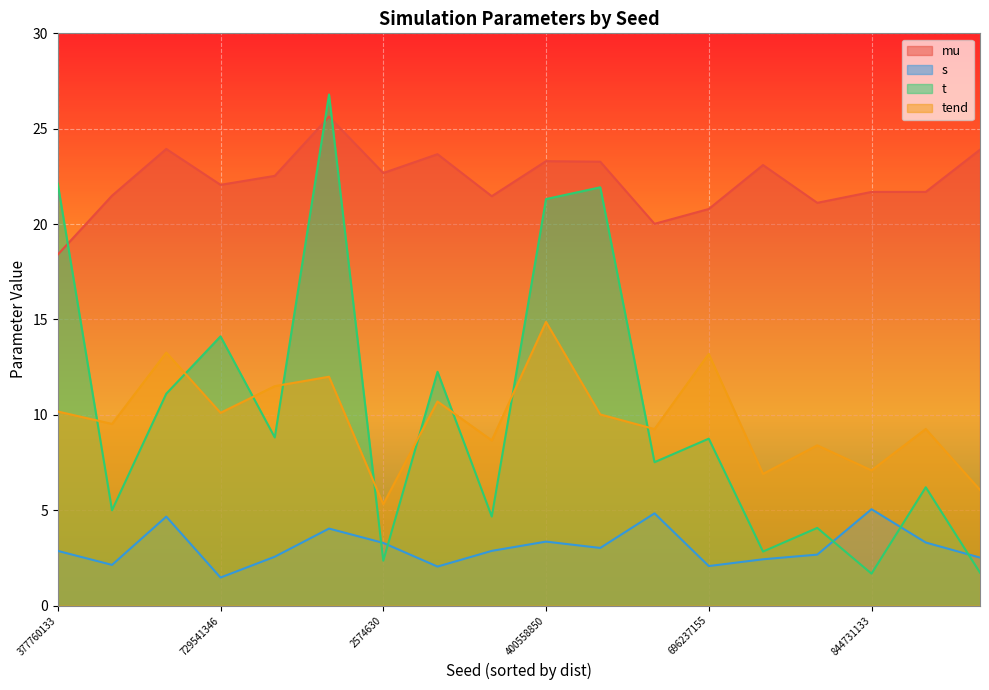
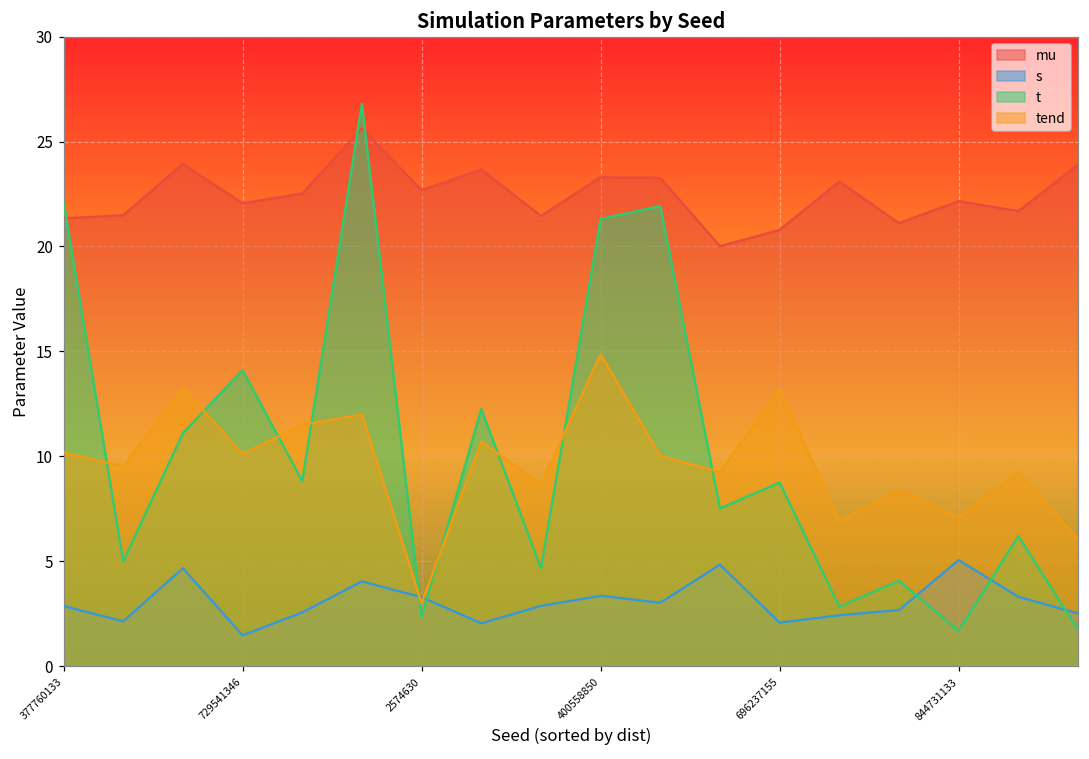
  {
    "mu": {
-     "377760133": 18.4,
+     "377760133": 21.3,
      "729541346": 22.1,
      "2574630": 22.7,
      "400558850": 23.3,
      "696237155": 20.8,
-     "844731133": 21.7
+     "844731133": 22.2
    },
    "s": {
      "377760133": 2.9,
      "729541346": 1.5,
      "2574630": 3.3,
      "400558850": 3.4,
      "696237155": 2.1,
      "844731133": 5.1
    },
    "t": {
      "377760133": 22.1,
      "729541346": 14.1,
      "2574630": 2.4,
      "400558850": 21.3,
      "696237155": 8.7,
      "844731133": 1.7
    },
    "tend": {
      "377760133": 10.2,
      "729541346": 10.1,
-     "2574630": 5.3,
+     "2574630": 3.0,
      "400558850": 14.9,
      "696237155": 13.2,
      "844731133": 7.1
    }
  }
